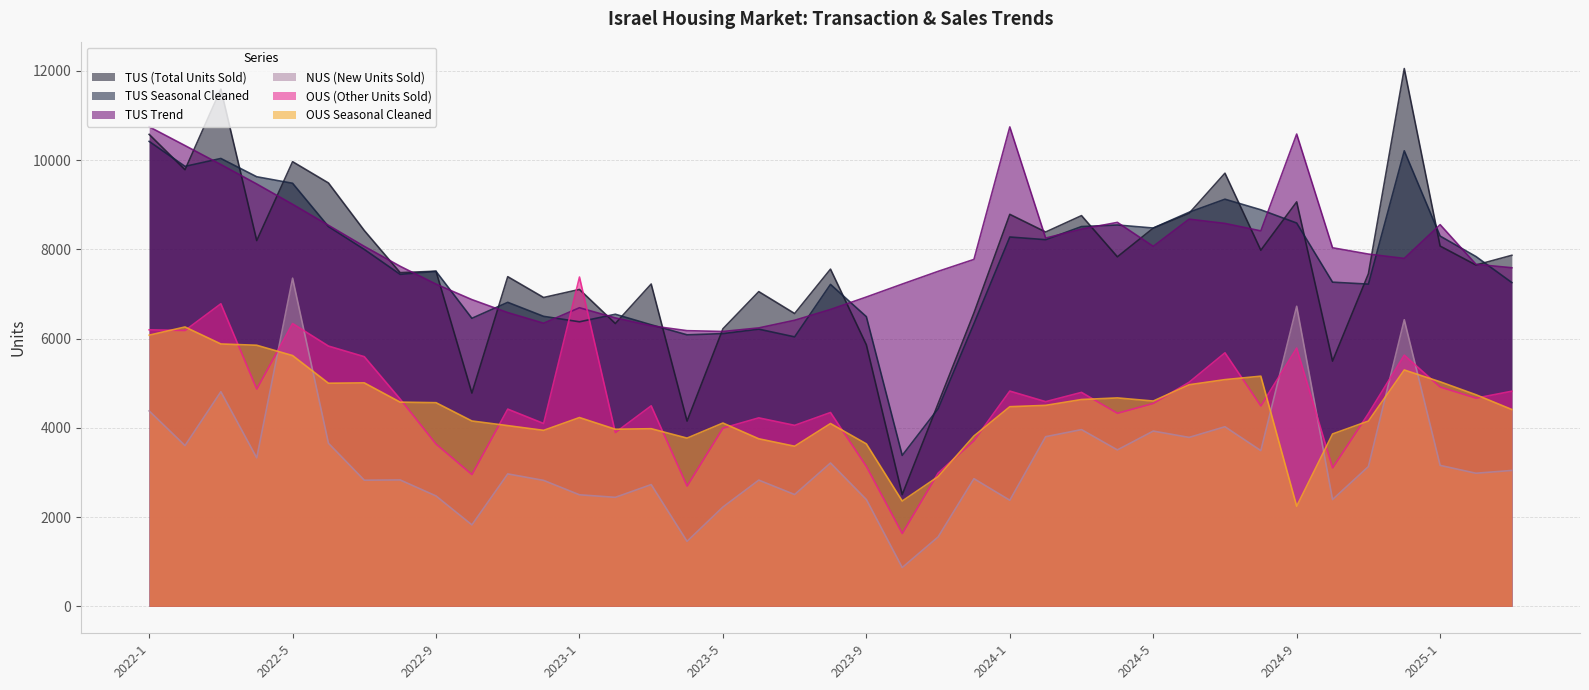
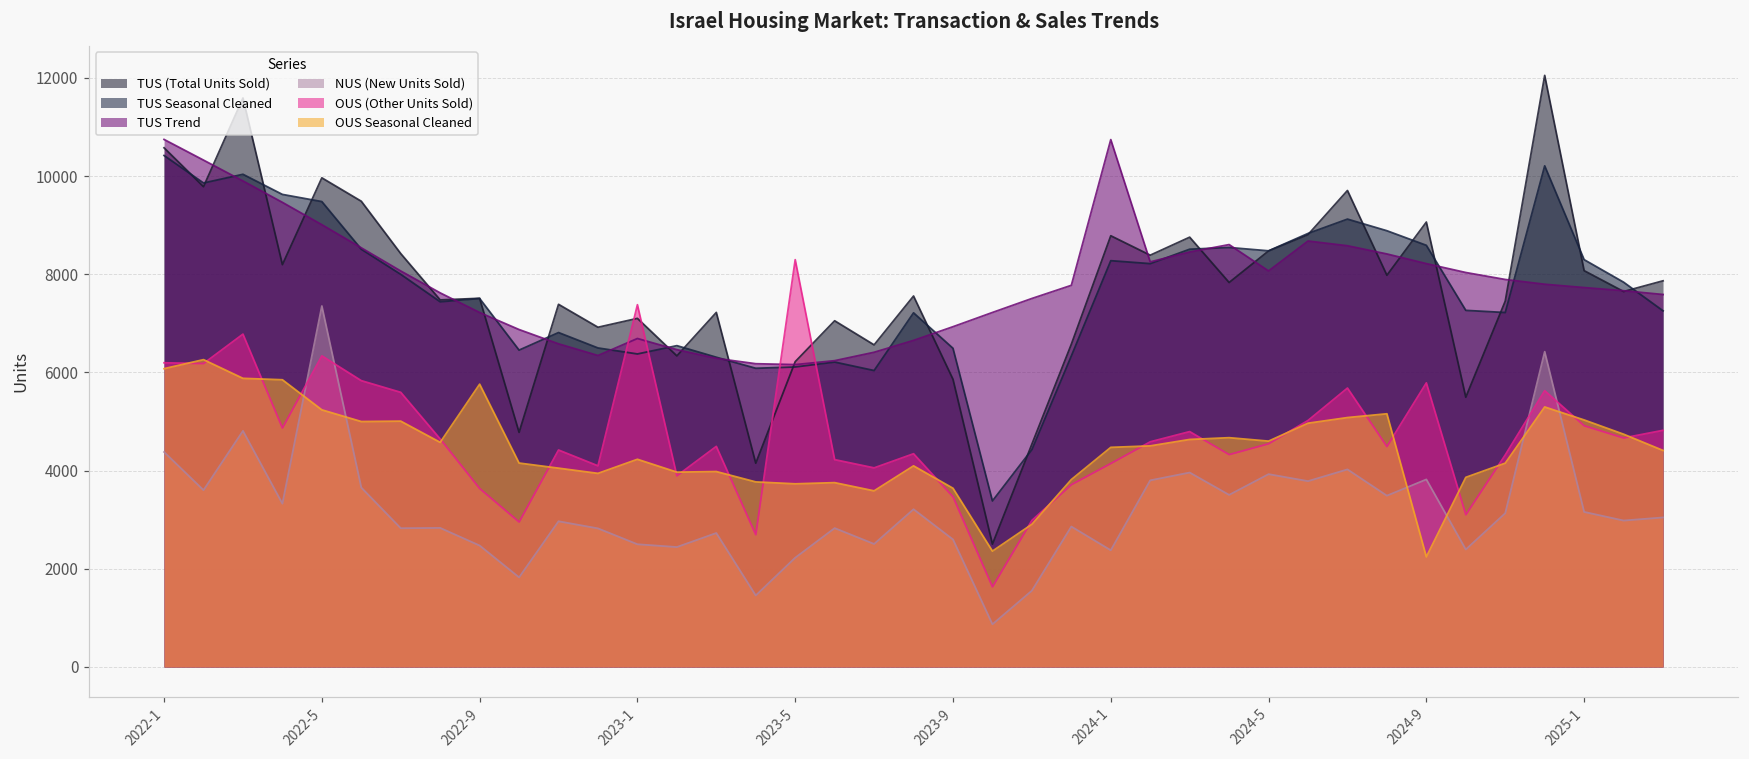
  {
    "TUS Trend": {
      "2022-1": 10700,
      "2022-5": 9000,
      "2022-9": 7200,
      "2023-1": 6700,
      "2023-9": 6900,
      "2024-1": 10700,
      "2024-5": 8100,
-     "2024-9": 10600,
-     "2025-1": 8600
+     "2024-9": 8200,
+     "2025-1": 7700
    },
    "NUS (New Units Sold)": {
      "2022-1": 4400,
      "2022-5": 7400,
      "2022-9": 2500,
      "2023-1": 2500,
      "2023-5": 2200,
-     "2023-9": 2400,
+     "2023-9": 2600,
      "2024-1": 2400,
      "2024-5": 3900,
-     "2024-9": 6700,
+     "2024-9": 3800,
      "2025-1": 3200
    },
    "OUS (Other Units Sold)": {
      "2022-1": 6200,
      "2022-5": 6300,
      "2022-9": 3600,
      "2023-1": 7400,
-     "2023-5": 4000,
-     "2023-9": 3100,
-     "2024-1": 4800,
+     "2023-5": 8300,
+     "2023-9": 3500,
+     "2024-1": 4100,
      "2024-9": 5800,
      "2025-1": 4900
    },
    "OUS Seasonal Cleaned": {
      "2022-1": 6100,
-     "2022-5": 5600,
-     "2022-9": 4600,
+     "2022-5": 5200,
+     "2022-9": 5800,
      "2023-1": 4200,
-     "2023-5": 4100,
+     "2023-5": 3700,
      "2023-9": 3600,
      "2024-1": 4500,
      "2024-9": 2200,
      "2025-1": 5000
    }
  }
